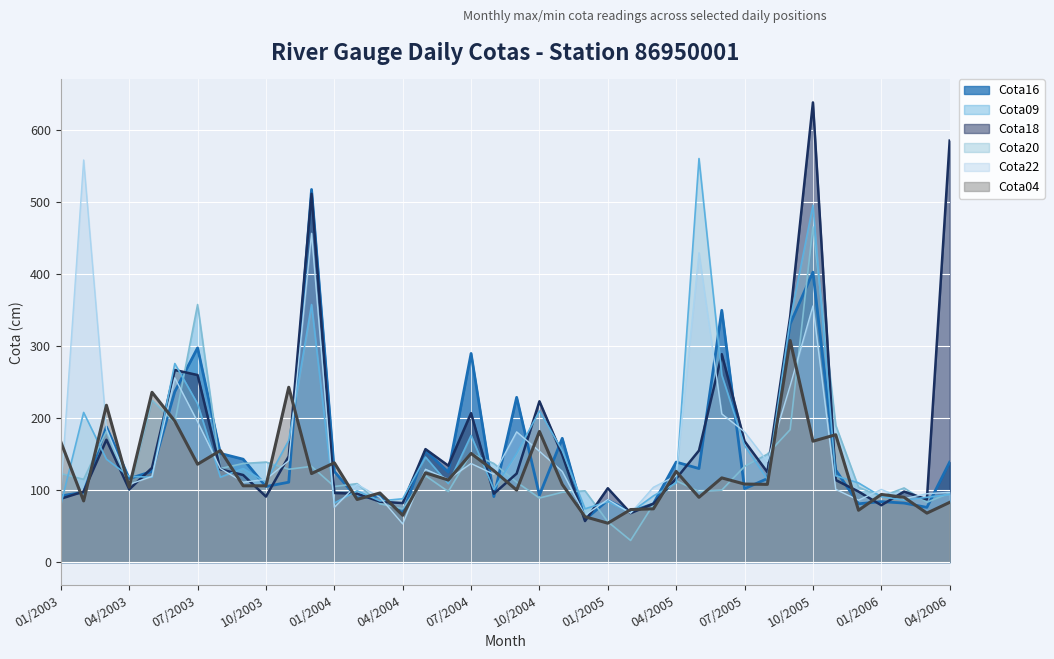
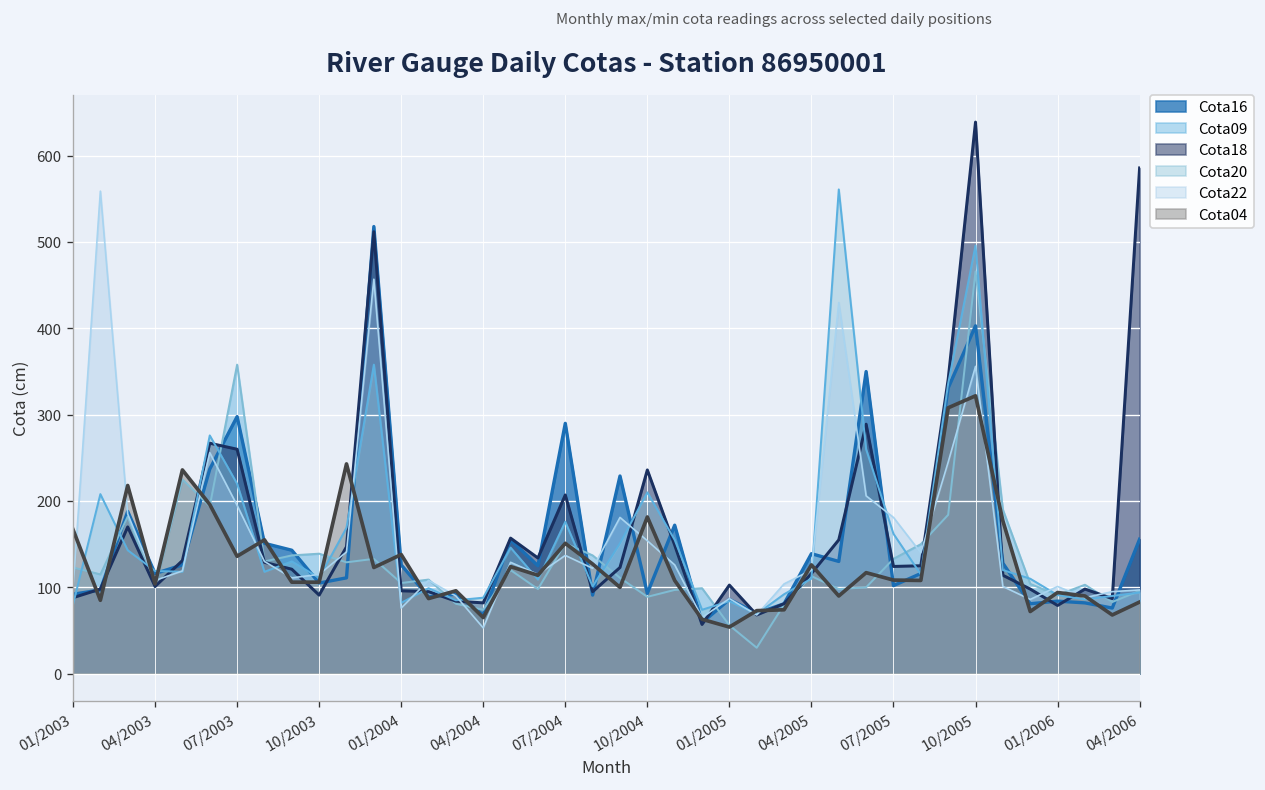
  {
    "Cota16": {
      "01/2003": 90,
      "07/2003": 300,
      "01/2004": 130,
      "07/2004": 290,
      "10/2004": 90,
      "04/2005": 140,
      "07/2005": 100,
      "10/2005": 400,
      "01/2006": 80,
-     "04/2006": 140
+     "04/2006": 160
    },
    "Cota18": {
      "01/2003": 90,
      "07/2003": 260,
      "10/2003": 90,
      "01/2004": 100,
      "04/2004": 80,
      "07/2004": 210,
-     "10/2004": 220,
+     "10/2004": 240,
      "01/2005": 100,
-     "07/2005": 170,
+     "07/2005": 120,
      "10/2005": 640,
      "01/2006": 80,
      "04/2006": 590
    },
    "Cota04": {
      "01/2003": 170,
      "07/2003": 140,
      "01/2004": 140,
      "10/2004": 180,
      "04/2005": 130,
      "07/2005": 110,
-     "10/2005": 170,
+     "10/2005": 320,
      "04/2006": 80
    }
  }
